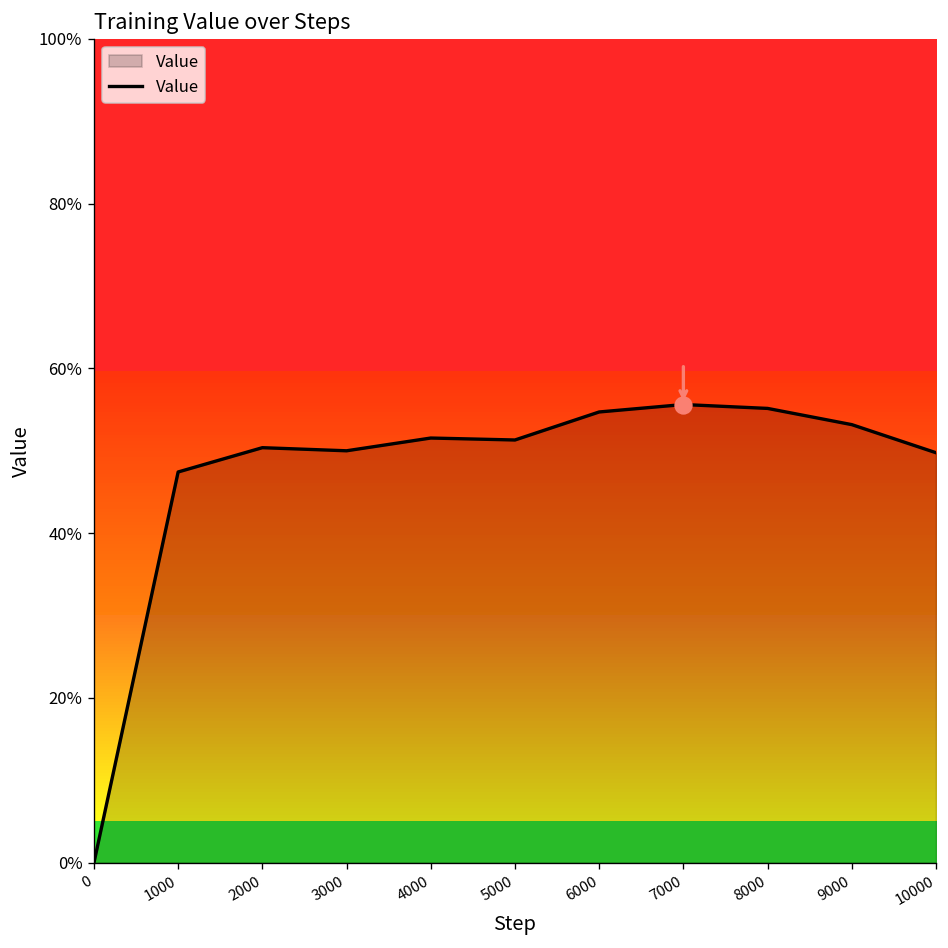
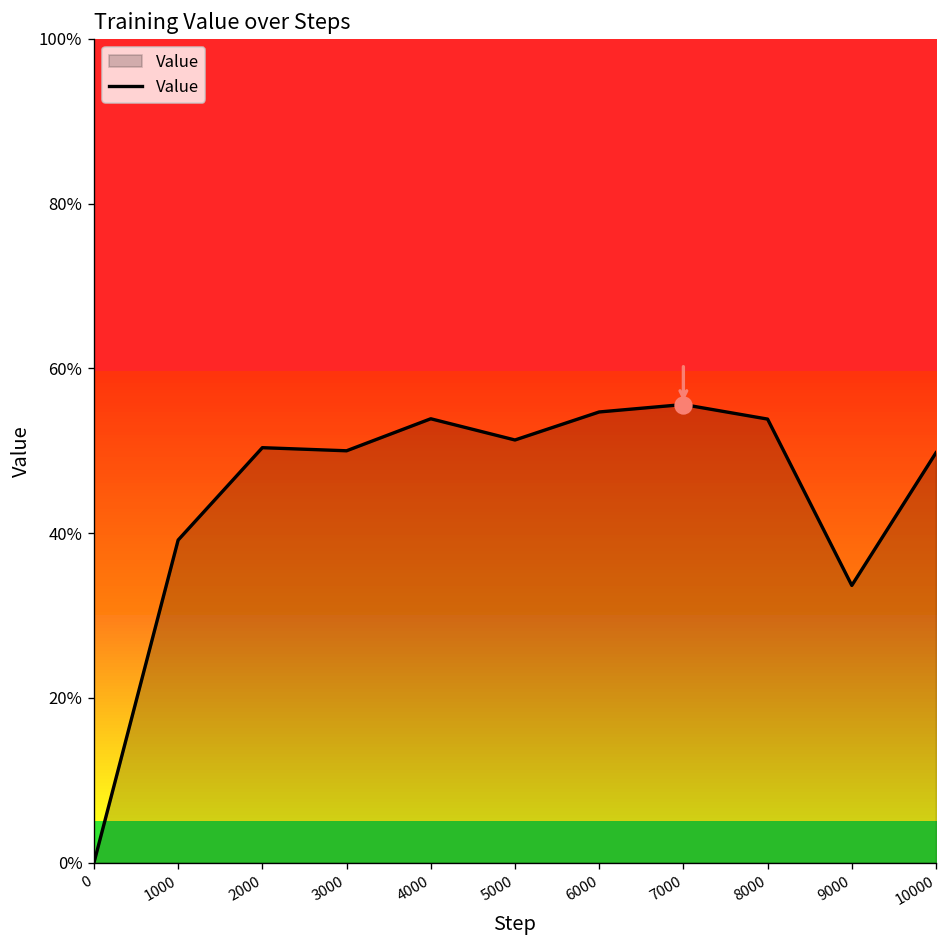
  {
    "Value": {
      "0": "0%",
-     "1000": "47%",
+     "1000": "39%",
      "2000": "50%",
      "3000": "50%",
-     "4000": "52%",
+     "4000": "54%",
      "5000": "51%",
      "6000": "55%",
-     "8000": "55%",
-     "9000": "53%",
+     "8000": "54%",
+     "9000": "34%",
      "10000": "50%"
    }
  }
